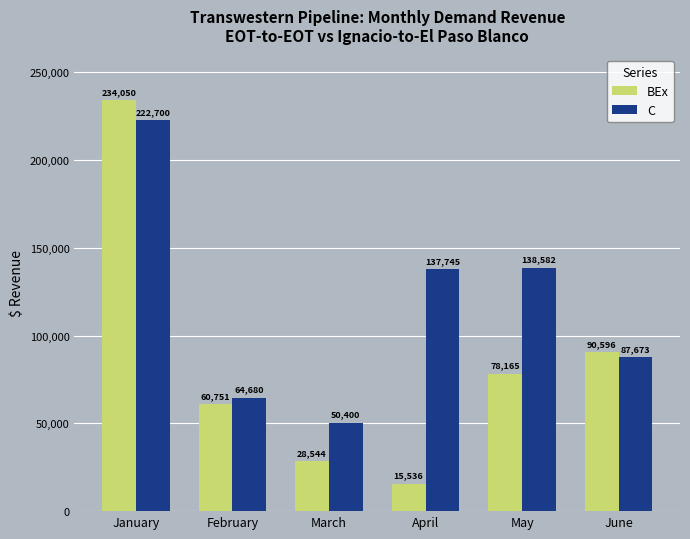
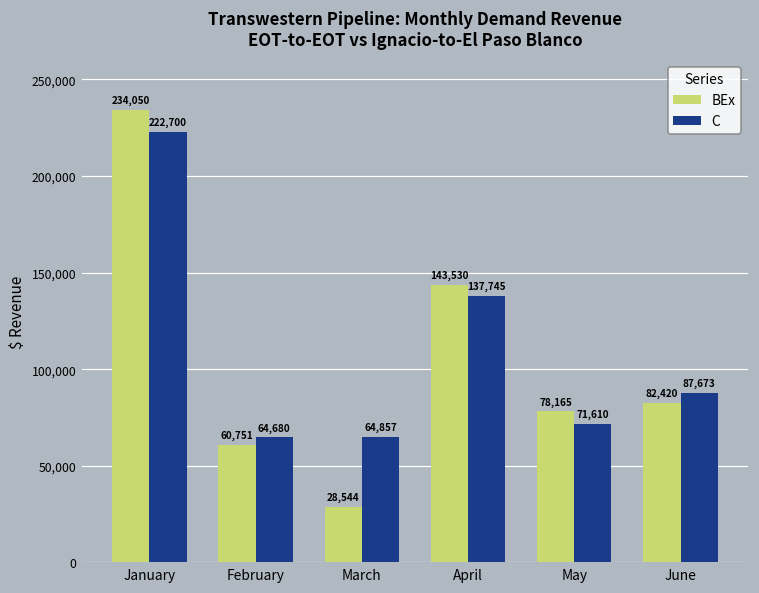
  {
    "BEx": {
      "January": "234,050",
      "February": "60,751",
      "March": "28,544",
-     "April": "15,536",
+     "April": "143,530",
      "May": "78,165",
-     "June": "90,596"
+     "June": "82,420"
    },
    "C": {
      "January": "222,700",
      "February": "64,680",
-     "March": "50,400",
+     "March": "64,857",
      "April": "137,745",
-     "May": "138,582",
+     "May": "71,610",
      "June": "87,673"
    }
  }
